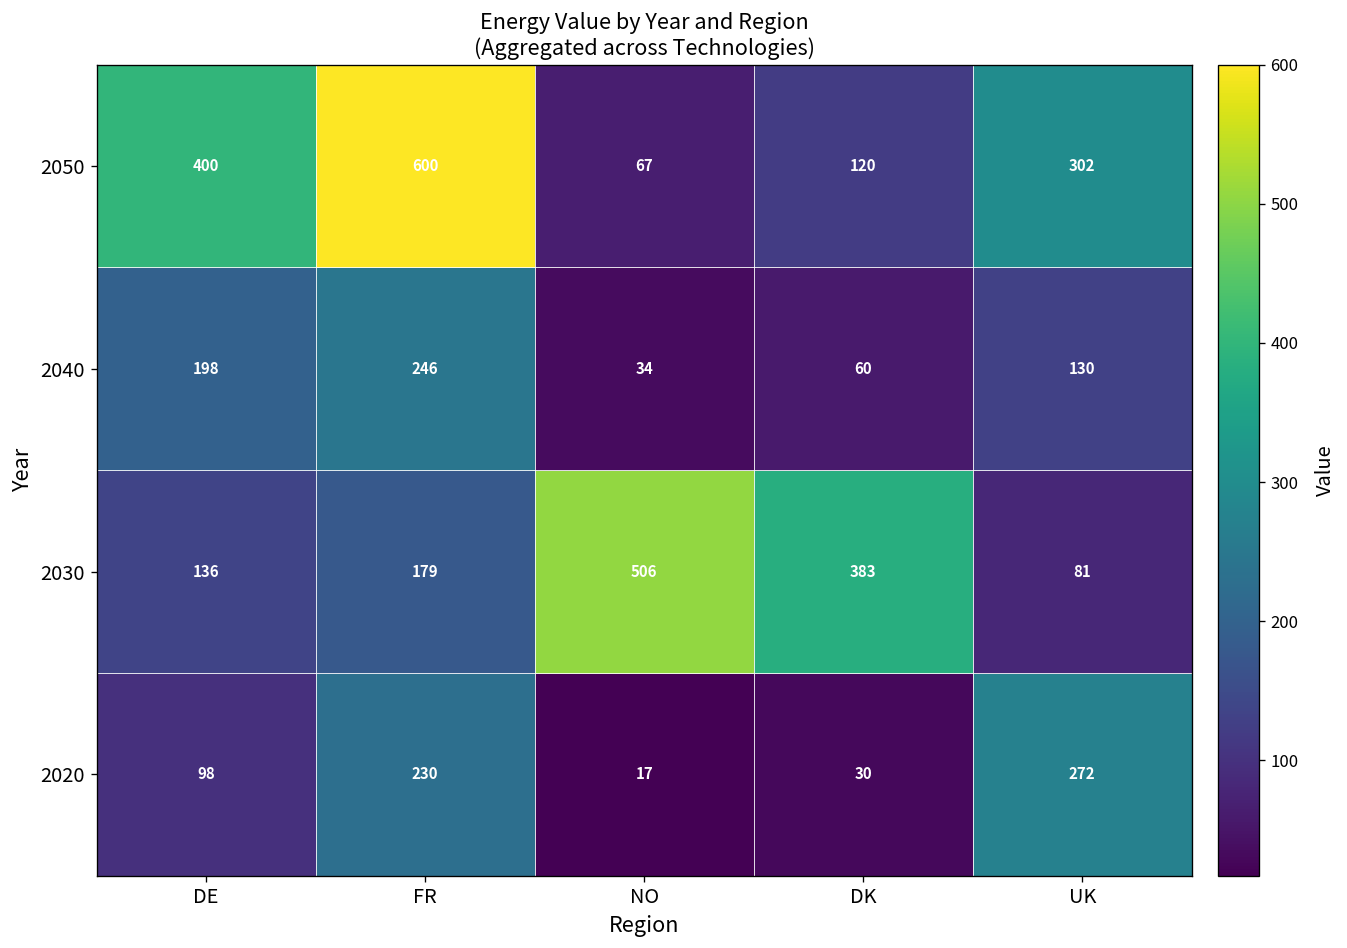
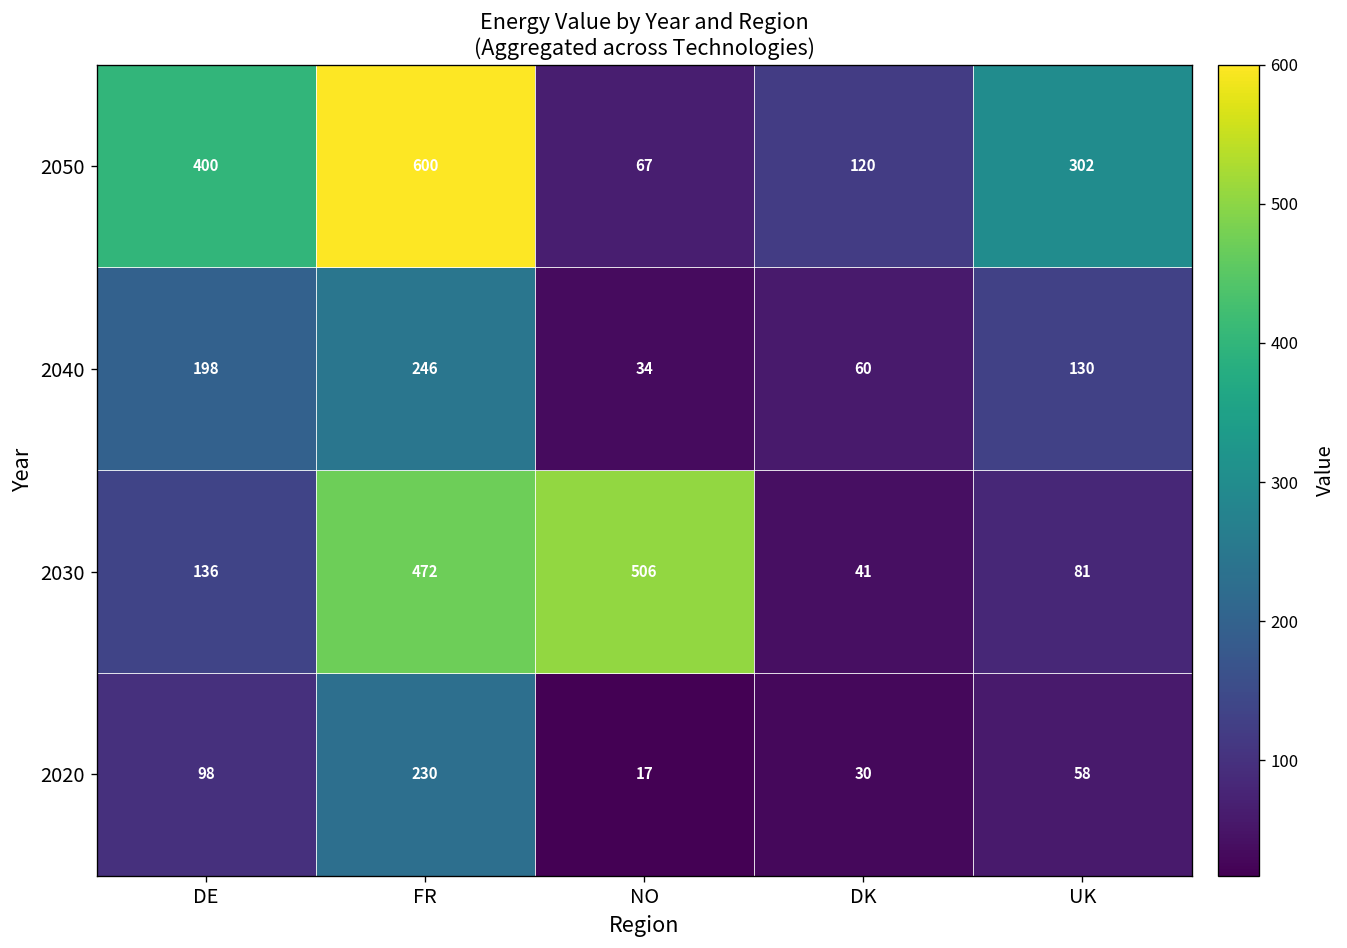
  {
    "2050": {
      "DE": 400,
      "FR": 600,
      "NO": 67,
      "DK": 120,
      "UK": 302
    },
    "2040": {
      "DE": 198,
      "FR": 246,
      "NO": 34,
      "DK": 60,
      "UK": 130
    },
    "2030": {
      "DE": 136,
-     "FR": 179,
+     "FR": 472,
      "NO": 506,
-     "DK": 383,
+     "DK": 41,
      "UK": 81
    },
    "2020": {
      "DE": 98,
      "FR": 230,
      "NO": 17,
      "DK": 30,
-     "UK": 272
+     "UK": 58
    }
  }
